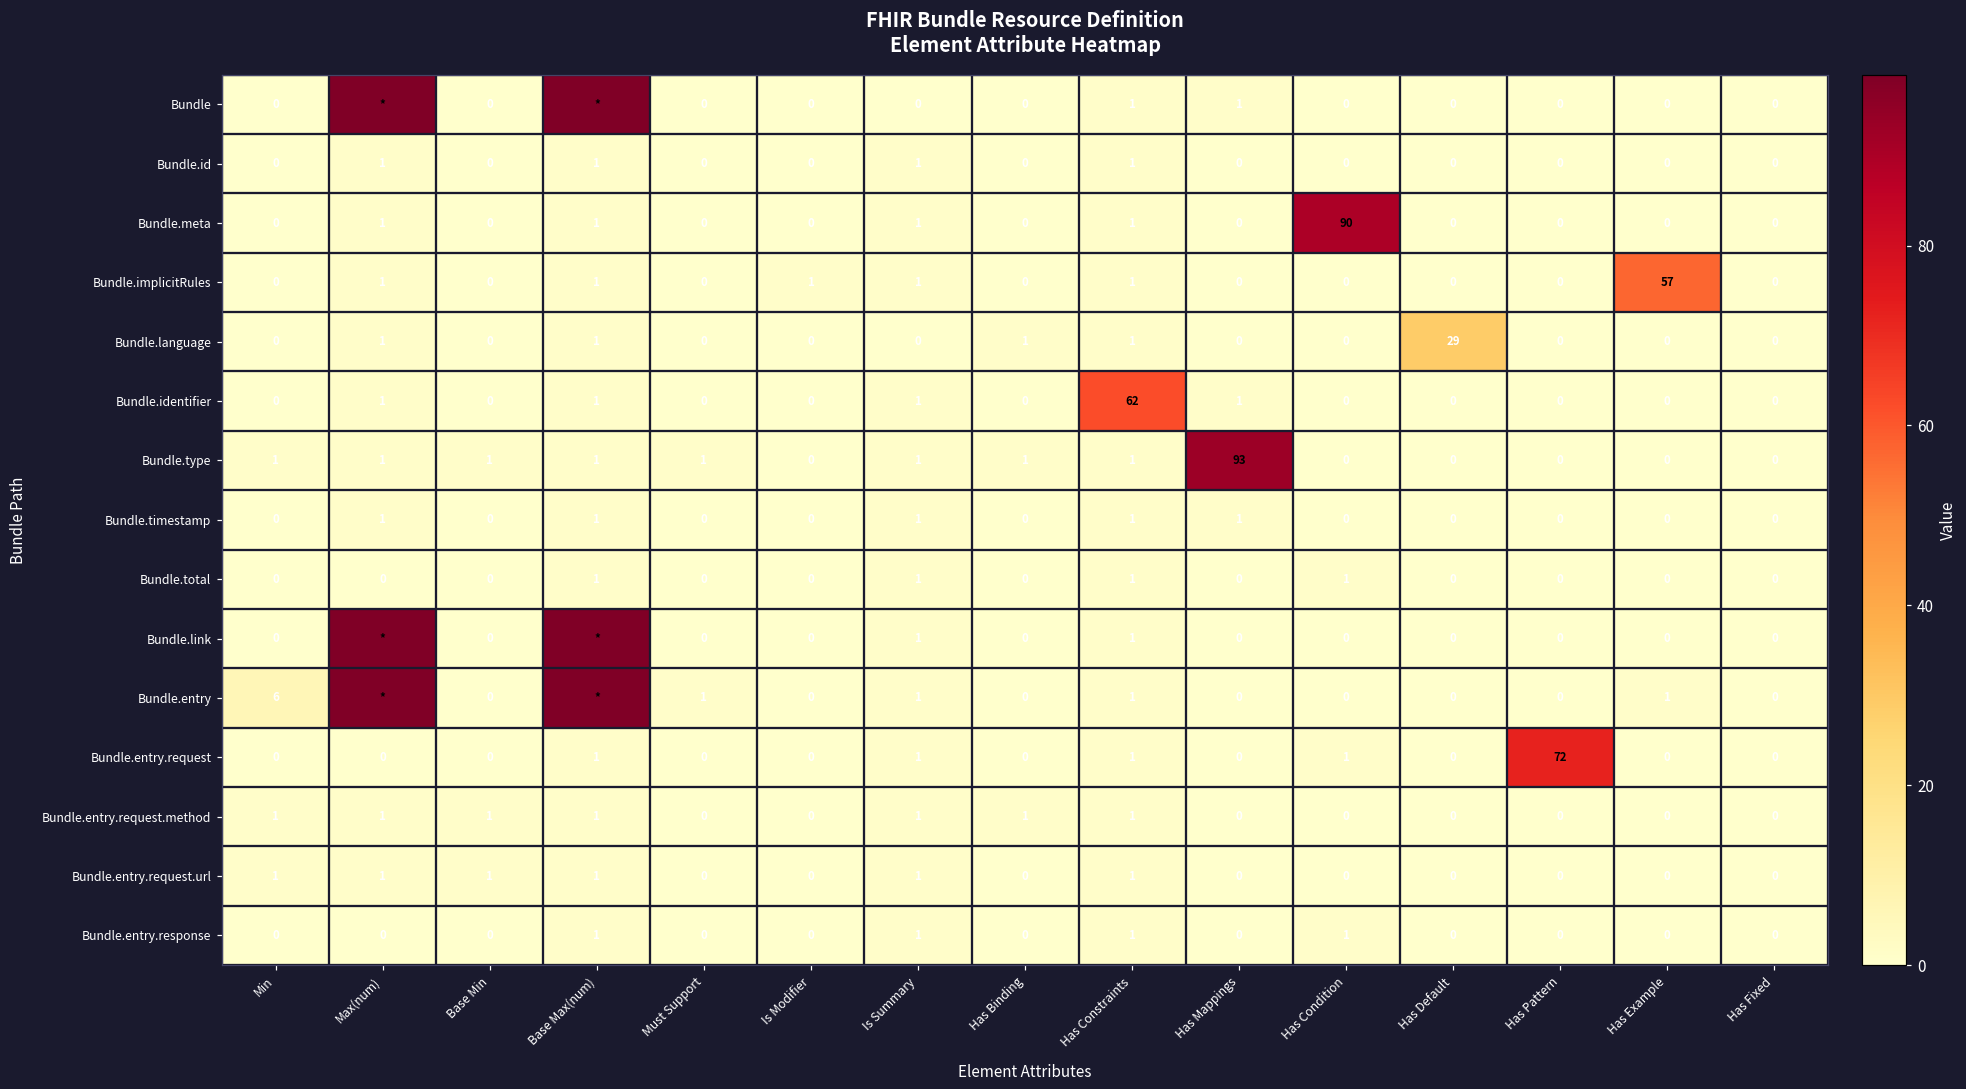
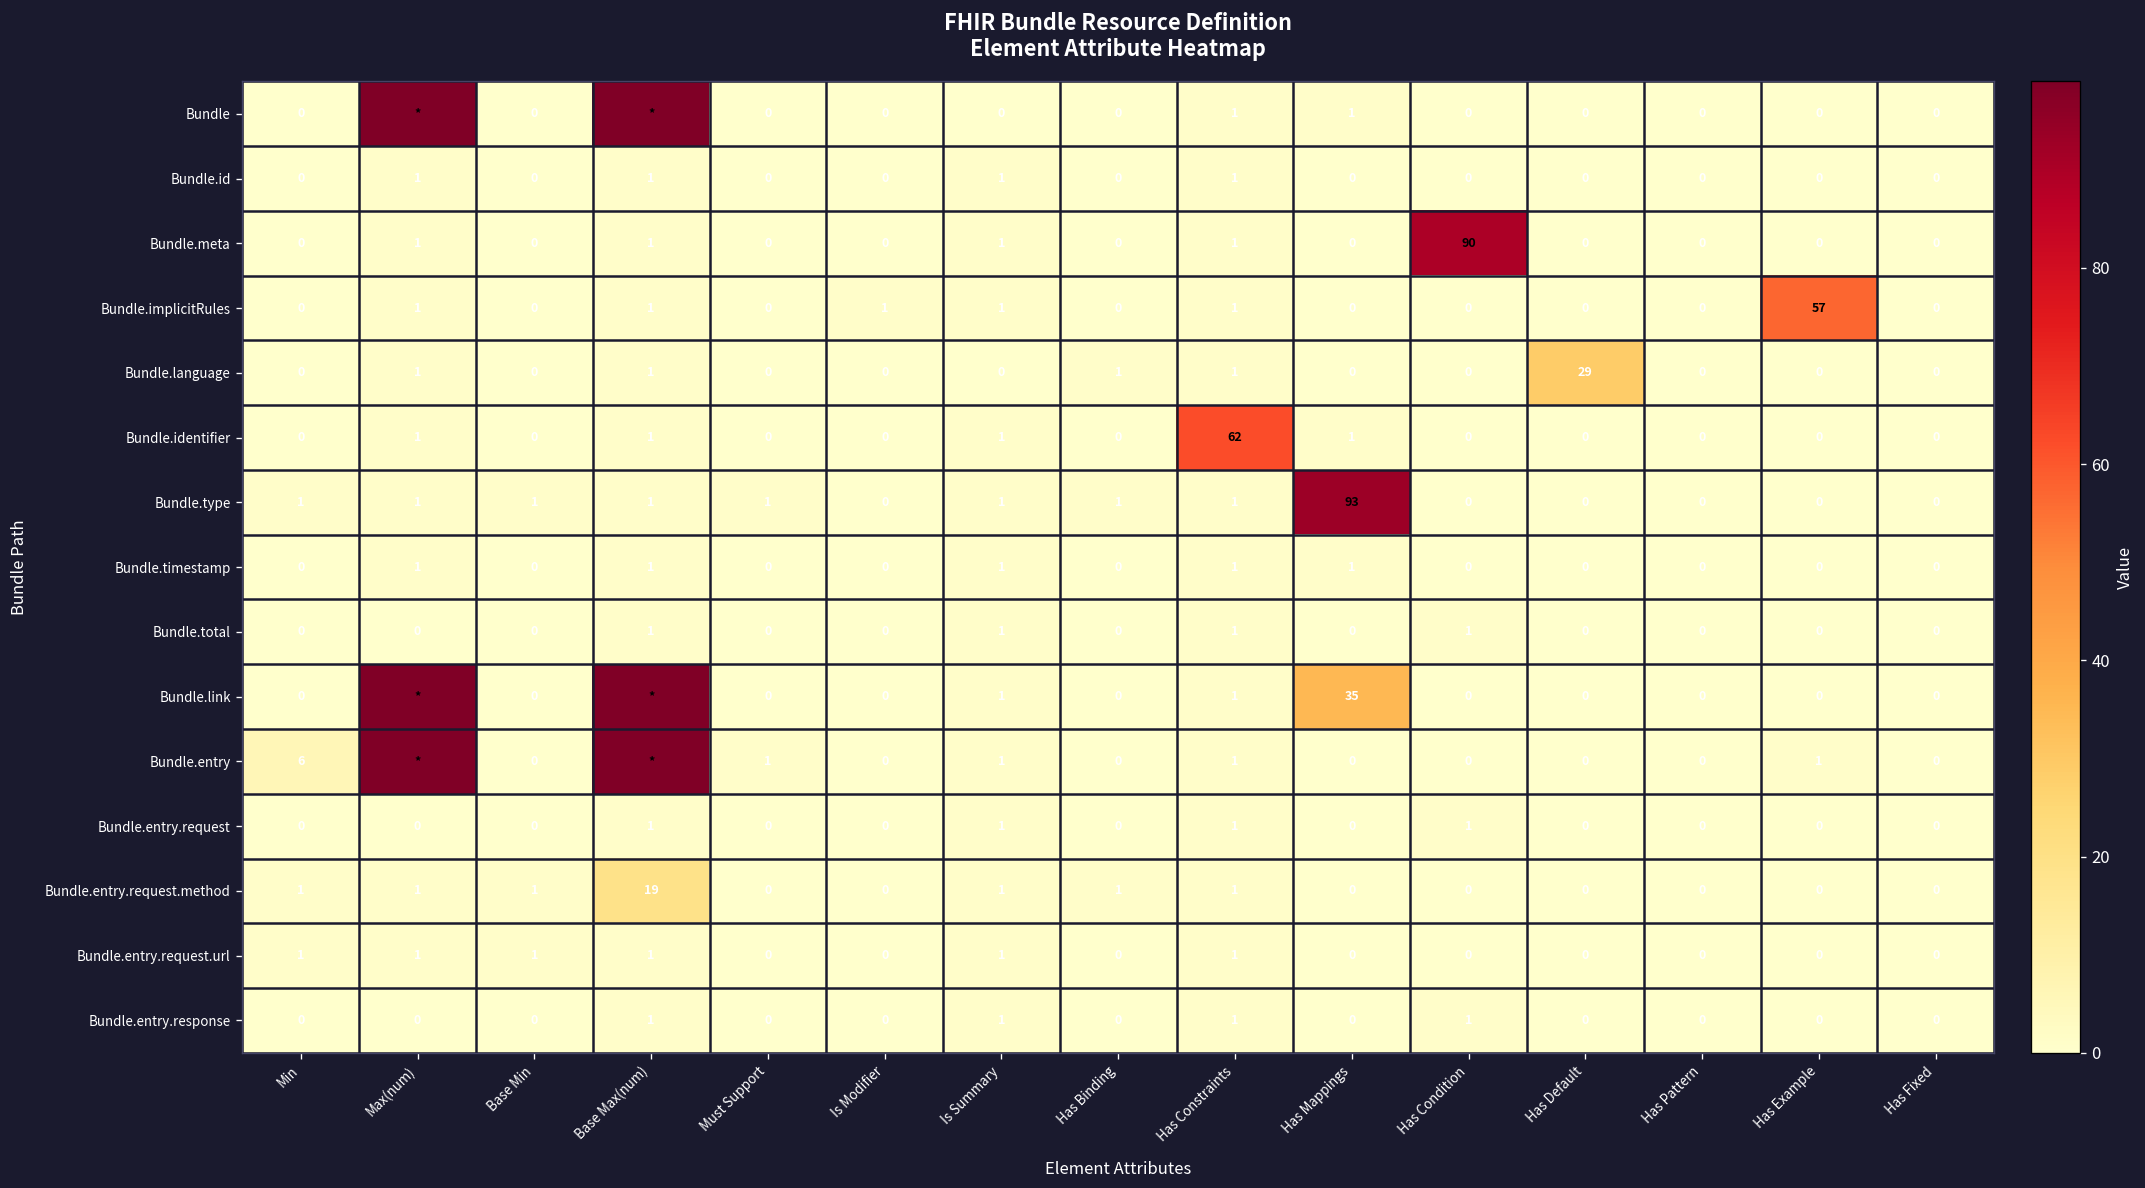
  {
    "Bundle.link": {
      "Min": 0,
      "Base Min": 0,
      "Must Support": 0,
      "Is Modifier": 0,
      "Is Summary": 1,
      "Has Binding": 0,
      "Has Constraints": 1,
-     "Has Mappings": 0,
+     "Has Mappings": 35,
      "Has Condition": 0,
      "Has Default": 0,
      "Has Pattern": 0,
      "Has Example": 0,
      "Has Fixed": 0
    },
    "Bundle.entry.request": {
      "Min": 0,
      "Max(num)": 0,
      "Base Min": 0,
      "Base Max(num)": 1,
      "Must Support": 0,
      "Is Modifier": 0,
      "Is Summary": 1,
      "Has Binding": 0,
      "Has Constraints": 1,
      "Has Mappings": 0,
      "Has Condition": 1,
      "Has Default": 0,
-     "Has Pattern": 72,
+     "Has Pattern": 0,
      "Has Example": 0,
      "Has Fixed": 0
    },
    "Bundle.entry.request.method": {
      "Min": 1,
      "Max(num)": 1,
      "Base Min": 1,
-     "Base Max(num)": 1,
+     "Base Max(num)": 19,
      "Must Support": 0,
      "Is Modifier": 0,
      "Is Summary": 1,
      "Has Binding": 1,
      "Has Constraints": 1,
      "Has Mappings": 0,
      "Has Condition": 0,
      "Has Default": 0,
      "Has Pattern": 0,
      "Has Example": 0,
      "Has Fixed": 0
    }
  }
